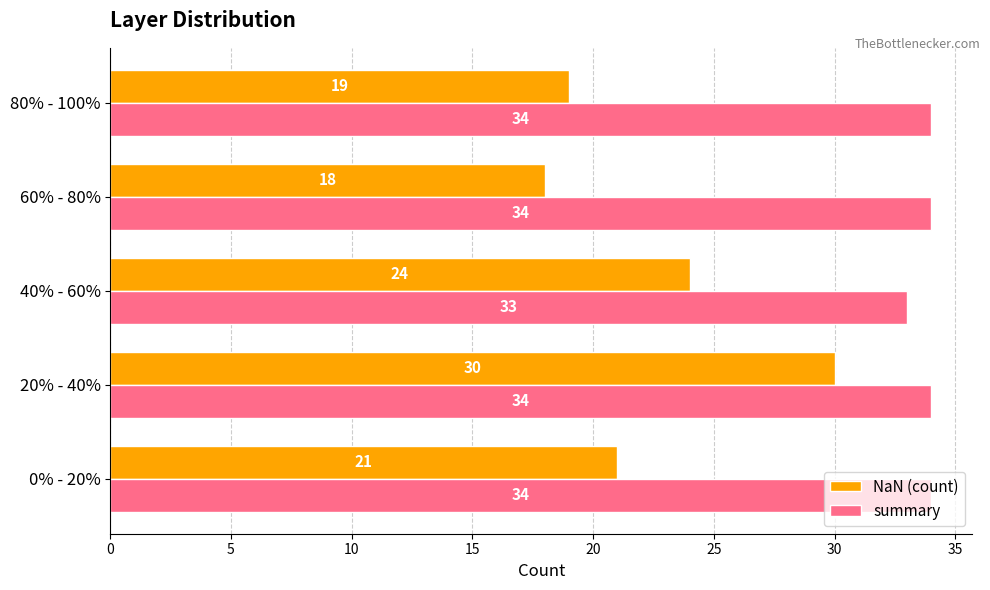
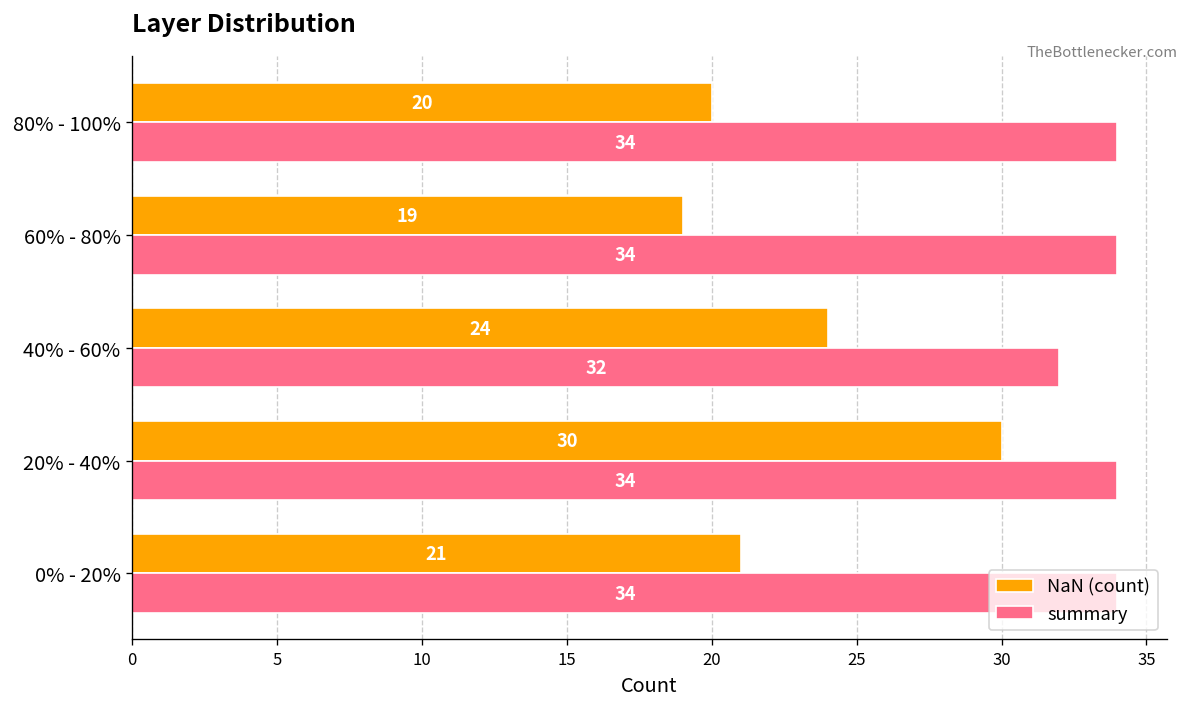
  {
    "NaN (count)": {
-     "80% - 100%": 19,
-     "60% - 80%": 18,
+     "80% - 100%": 20,
+     "60% - 80%": 19,
      "40% - 60%": 24,
      "20% - 40%": 30,
      "0% - 20%": 21
    },
    "summary": {
      "80% - 100%": 34,
      "60% - 80%": 34,
-     "40% - 60%": 33,
+     "40% - 60%": 32,
      "20% - 40%": 34
    }
  }
